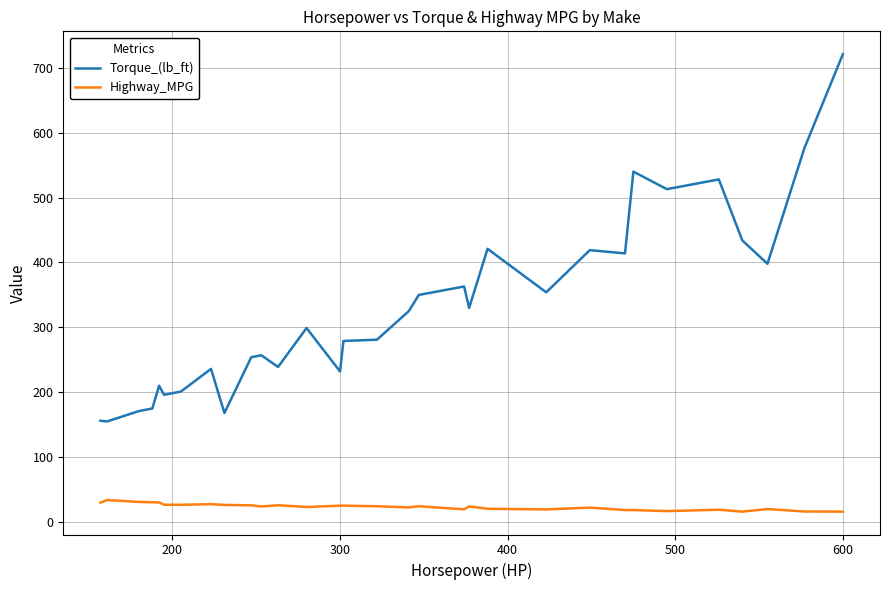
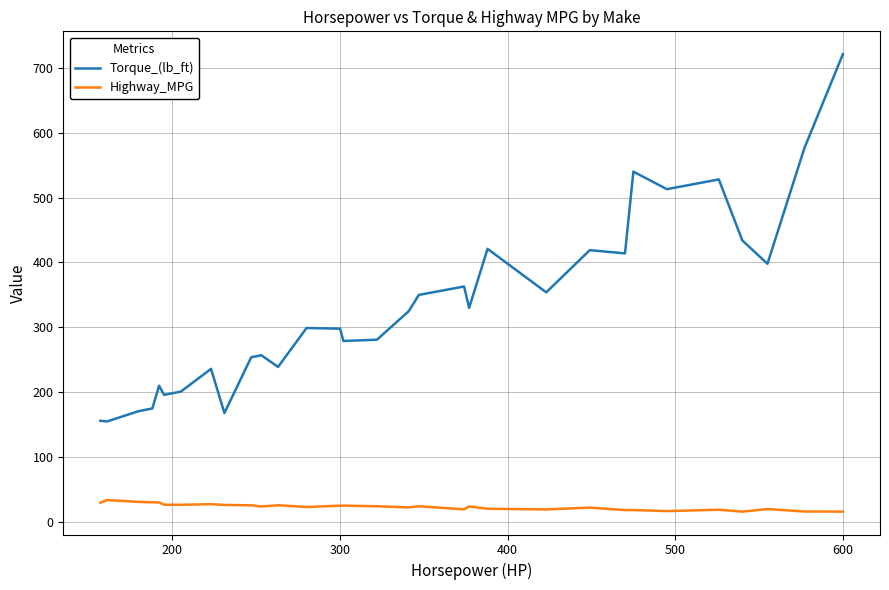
  {
    "Torque_(lb_ft)": {
-     "300": 230,
+     "300": 300,
      "600": 720
    },
    "Highway_MPG": {
      "300": 30,
      "600": 20
    }
  }
